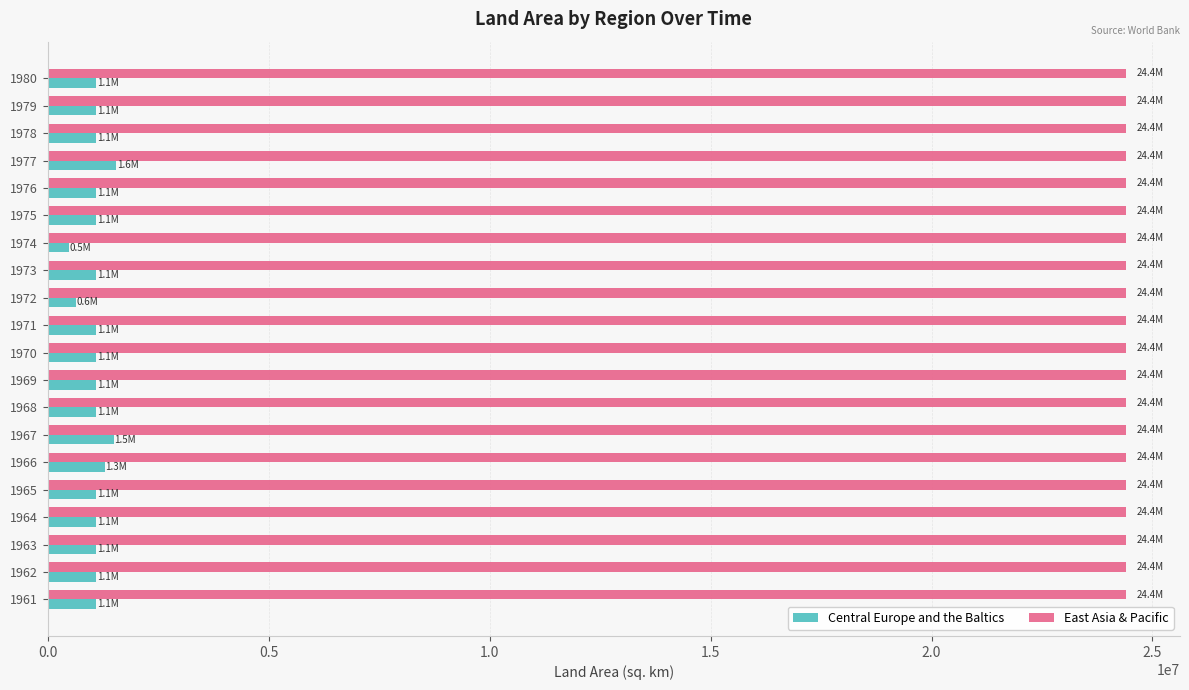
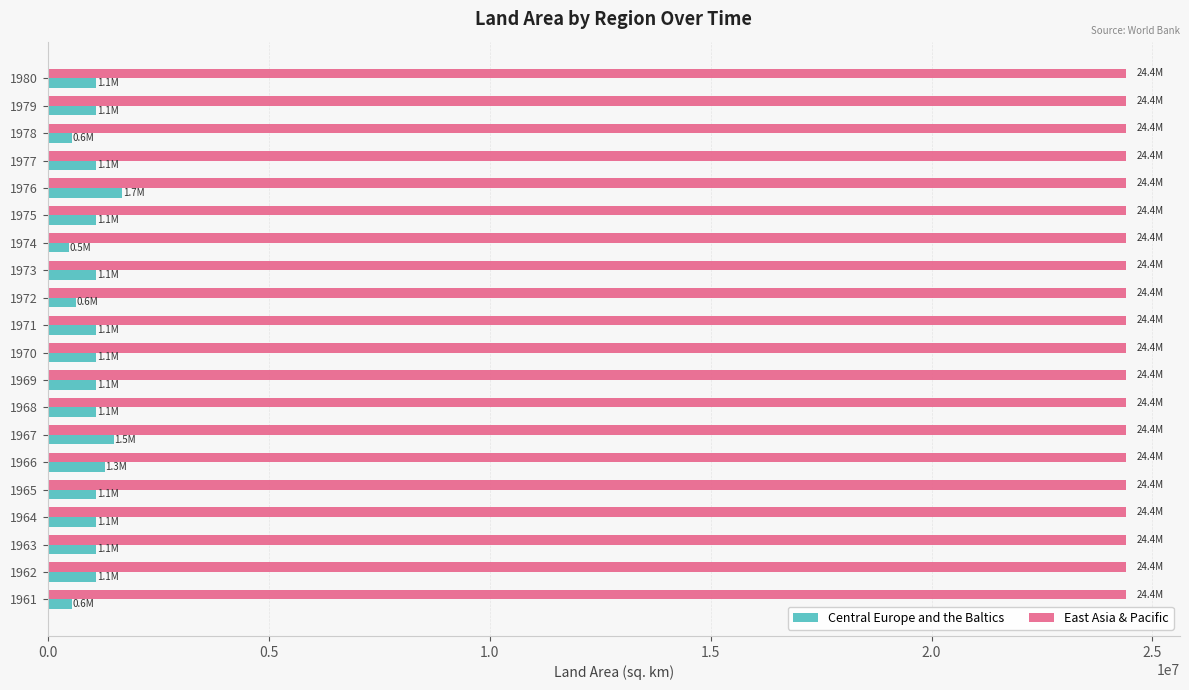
  {
    "Central Europe and the Baltics": {
      "1980": "1.1M",
      "1979": "1.1M",
-     "1978": "1.1M",
-     "1977": "1.6M",
-     "1976": "1.1M",
+     "1978": "0.6M",
+     "1977": "1.1M",
+     "1976": "1.7M",
      "1975": "1.1M",
      "1974": "0.5M",
      "1973": "1.1M",
      "1972": "0.6M",
      "1971": "1.1M",
      "1970": "1.1M",
      "1969": "1.1M",
      "1968": "1.1M",
      "1967": "1.5M",
      "1966": "1.3M",
      "1965": "1.1M",
      "1964": "1.1M",
      "1963": "1.1M",
      "1962": "1.1M",
-     "1961": "1.1M"
+     "1961": "0.6M"
    },
    "East Asia & Pacific": {
      "1980": "24.4M",
      "1979": "24.4M",
      "1978": "24.4M",
      "1977": "24.4M",
      "1976": "24.4M",
      "1975": "24.4M",
      "1974": "24.4M",
      "1973": "24.4M",
      "1972": "24.4M",
      "1971": "24.4M",
      "1970": "24.4M",
      "1969": "24.4M",
      "1968": "24.4M",
      "1967": "24.4M",
      "1966": "24.4M",
      "1965": "24.4M",
      "1964": "24.4M",
      "1963": "24.4M",
      "1962": "24.4M",
      "1961": "24.4M"
    }
  }
